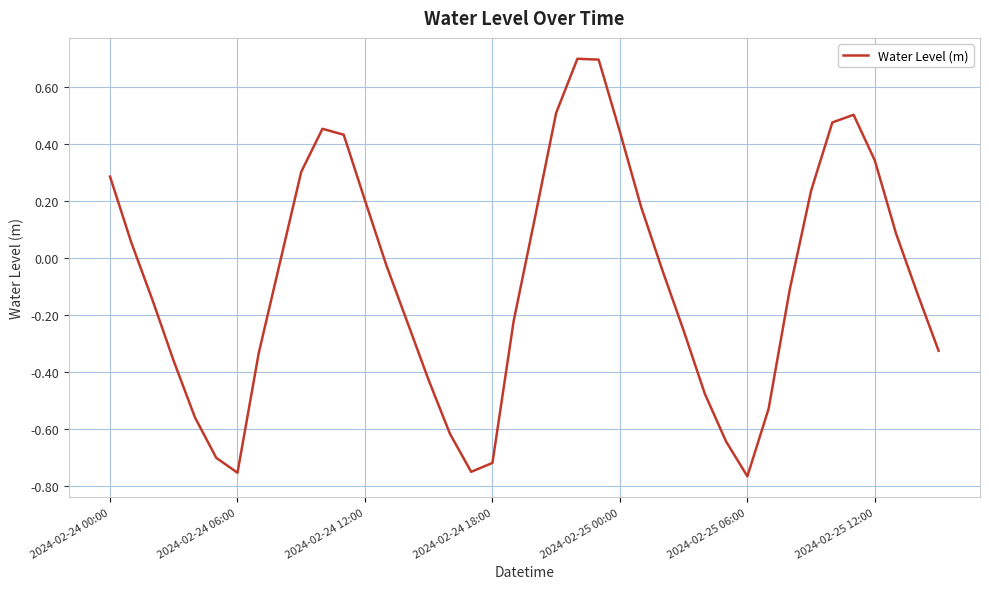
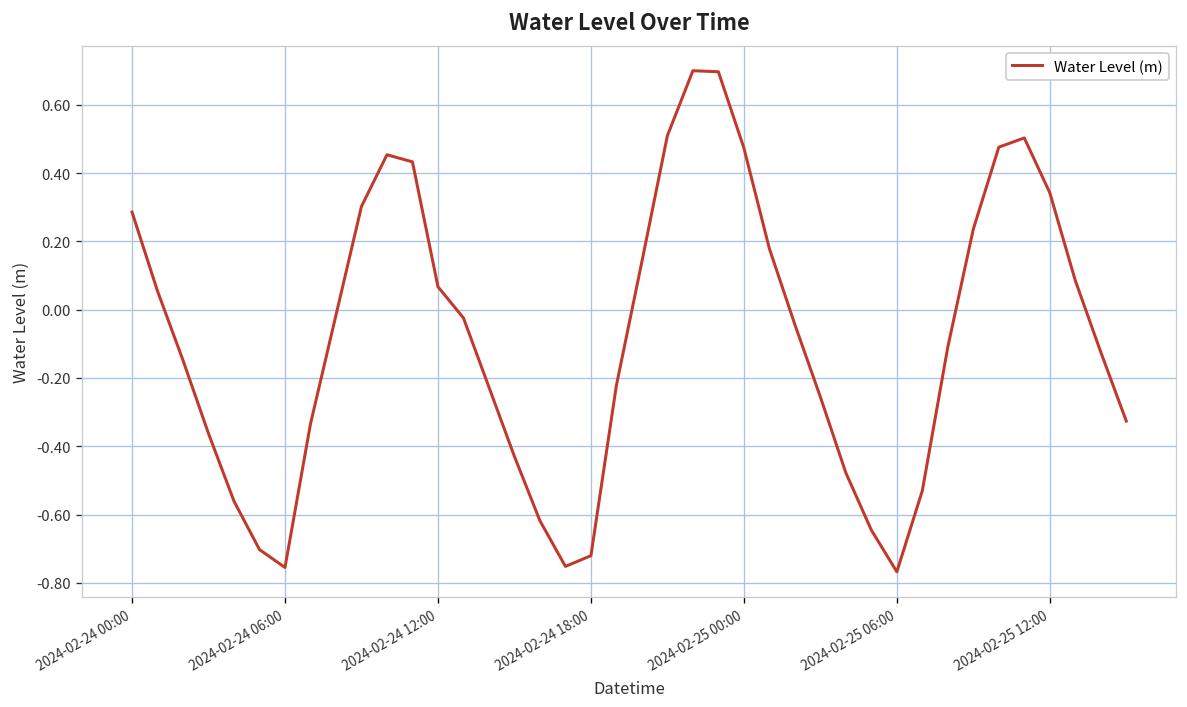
  {
    "2024-02-24 00:00": 0.29,
    "2024-02-24 06:00": -0.75,
-   "2024-02-24 12:00": 0.20,
+   "2024-02-24 12:00": 0.07,
    "2024-02-24 18:00": -0.72,
-   "2024-02-25 00:00": 0.44,
+   "2024-02-25 00:00": 0.47,
    "2024-02-25 06:00": -0.77,
    "2024-02-25 12:00": 0.34
  }
